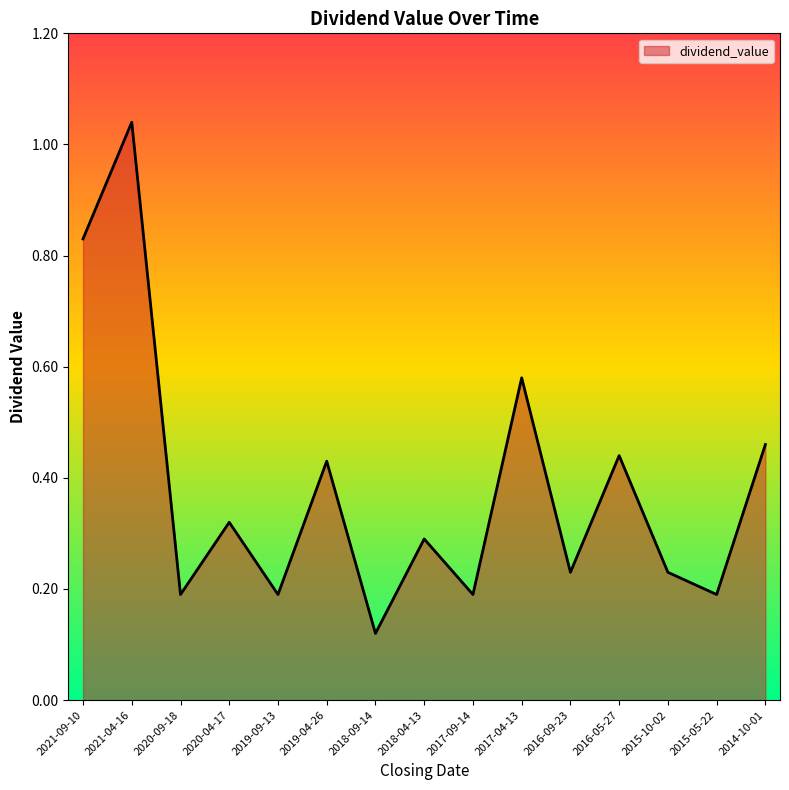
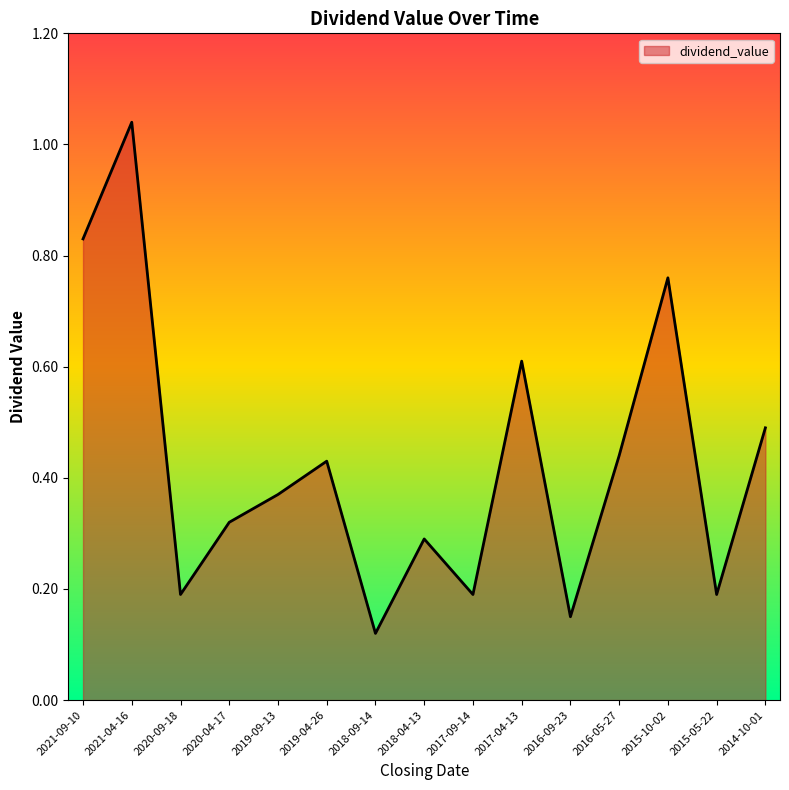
  {
    "2021-09-10": 0.83,
    "2021-04-16": 1.04,
    "2020-09-18": 0.19,
    "2020-04-17": 0.32,
-   "2019-09-13": 0.19,
+   "2019-09-13": 0.37,
    "2019-04-26": 0.43,
    "2018-09-14": 0.12,
    "2018-04-13": 0.29,
    "2017-09-14": 0.19,
-   "2017-04-13": 0.58,
-   "2016-09-23": 0.23,
+   "2017-04-13": 0.61,
+   "2016-09-23": 0.15,
    "2016-05-27": 0.44,
-   "2015-10-02": 0.23,
+   "2015-10-02": 0.76,
    "2015-05-22": 0.19,
-   "2014-10-01": 0.46
+   "2014-10-01": 0.49
  }
